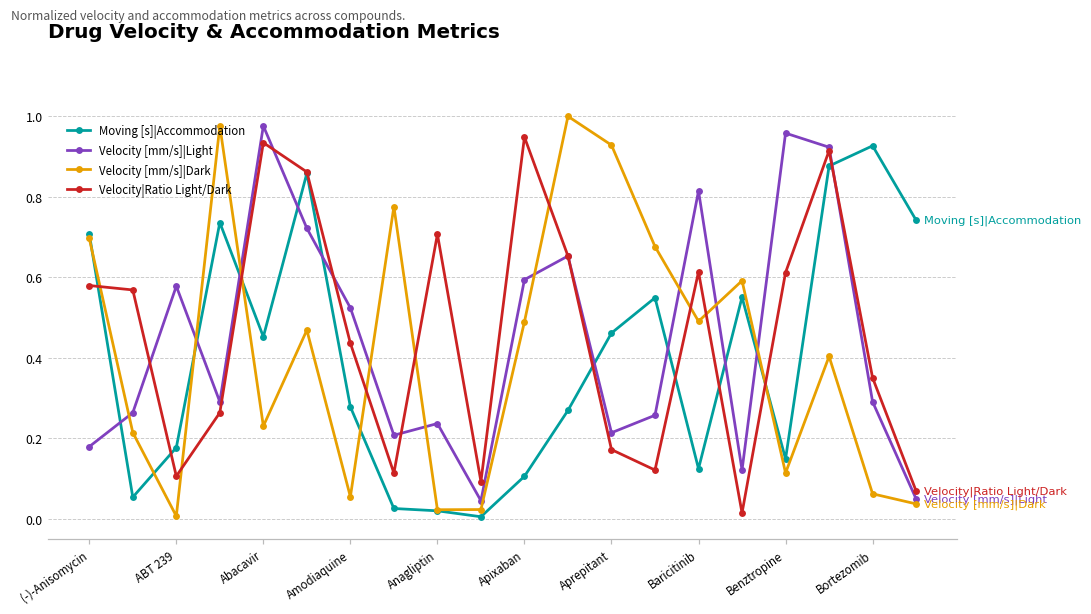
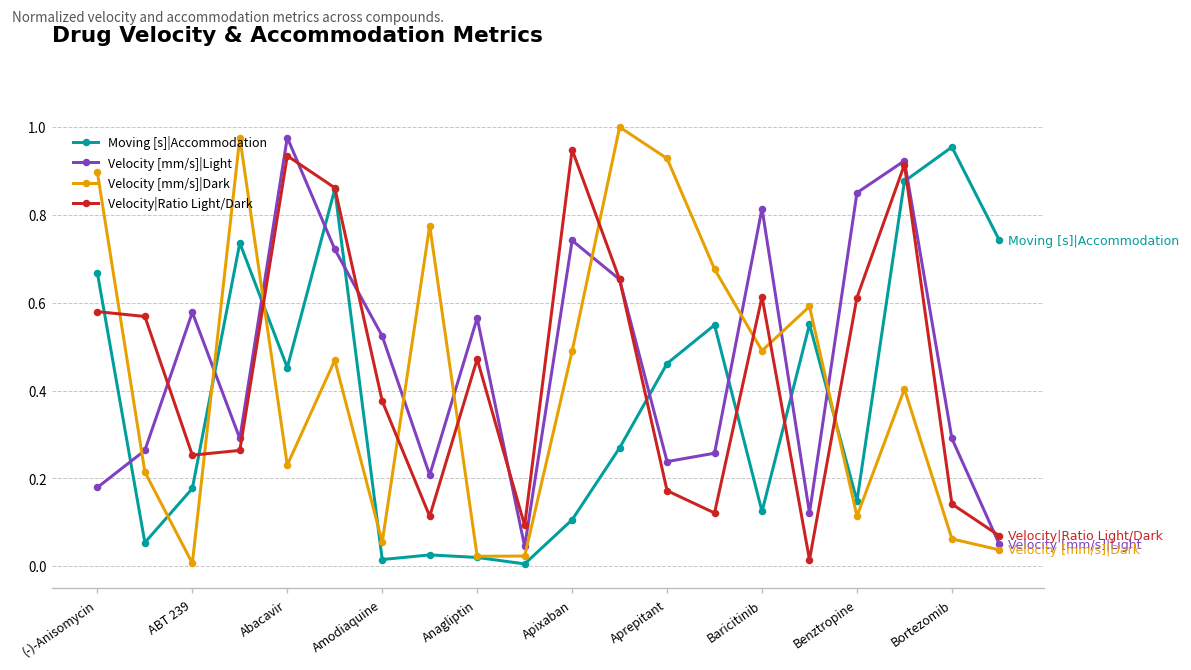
  {
    "Moving [s]|Accommodation": {
-     "(-)-Anisomycin": 0.71,
+     "(-)-Anisomycin": 0.67,
      "ABT 239": 0.18,
      "Abacavir": 0.45,
-     "Amodiaquine": 0.28,
+     "Amodiaquine": 0.02,
      "Apixaban": 0.11,
      "Aprepitant": 0.46,
      "Baricitinib": 0.12,
      "Benztropine": 0.15,
-     "Bortezomib": 0.93
+     "Bortezomib": 0.95
    },
    "Velocity [mm/s]|Light": {
      "(-)-Anisomycin": 0.18,
      "ABT 239": 0.58,
      "Abacavir": 0.98,
      "Amodiaquine": 0.52,
-     "Anagliptin": 0.24,
-     "Apixaban": 0.59,
-     "Aprepitant": 0.21,
+     "Anagliptin": 0.57,
+     "Apixaban": 0.74,
+     "Aprepitant": 0.24,
      "Baricitinib": 0.81,
-     "Benztropine": 0.96,
+     "Benztropine": 0.85,
      "Bortezomib": 0.29
    },
    "Velocity [mm/s]|Dark": {
-     "(-)-Anisomycin": 0.70,
+     "(-)-Anisomycin": 0.90,
      "ABT 239": 0.01,
      "Abacavir": 0.23,
      "Amodiaquine": 0.05,
      "Apixaban": 0.49,
      "Aprepitant": 0.93,
      "Baricitinib": 0.49,
      "Benztropine": 0.11,
      "Bortezomib": 0.06
    },
    "Velocity|Ratio Light/Dark": {
      "(-)-Anisomycin": 0.58,
-     "ABT 239": 0.11,
+     "ABT 239": 0.25,
      "Abacavir": 0.93,
-     "Amodiaquine": 0.44,
-     "Anagliptin": 0.71,
+     "Amodiaquine": 0.38,
+     "Anagliptin": 0.47,
      "Apixaban": 0.95,
      "Aprepitant": 0.17,
      "Baricitinib": 0.61,
      "Benztropine": 0.61,
-     "Bortezomib": 0.35
+     "Bortezomib": 0.14
    }
  }
